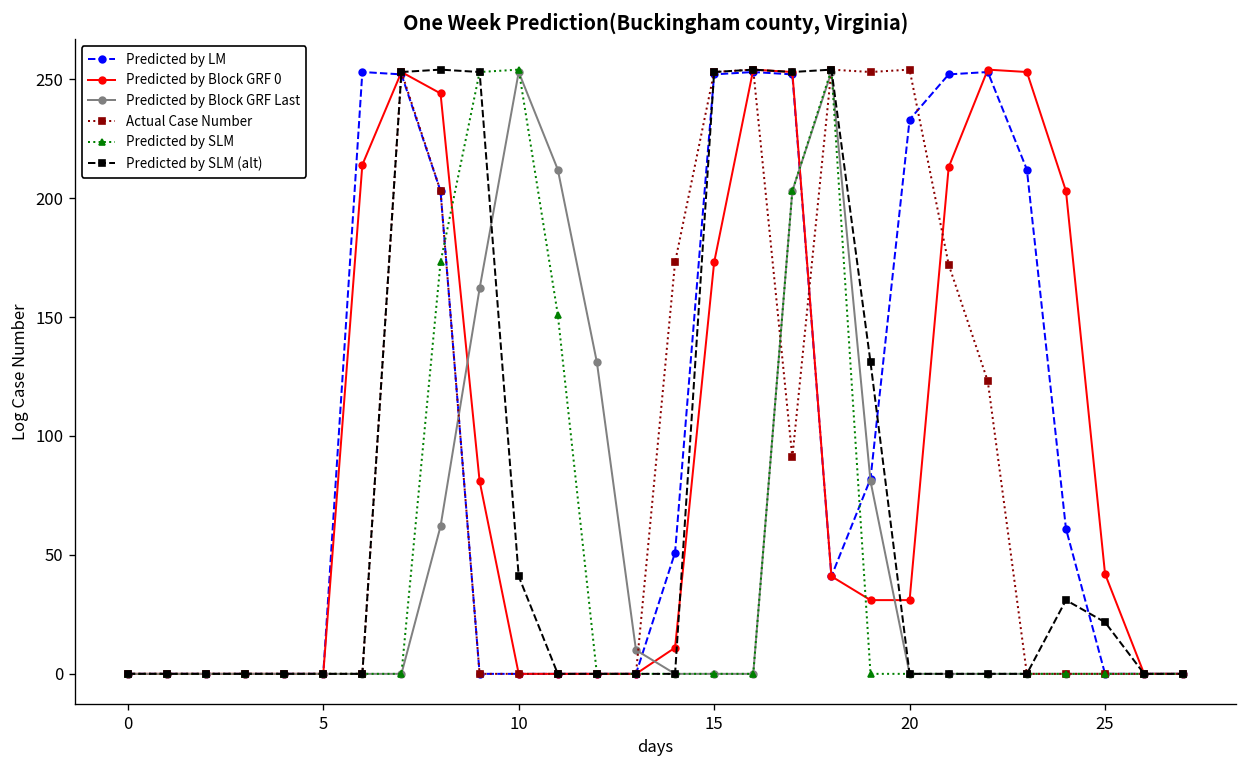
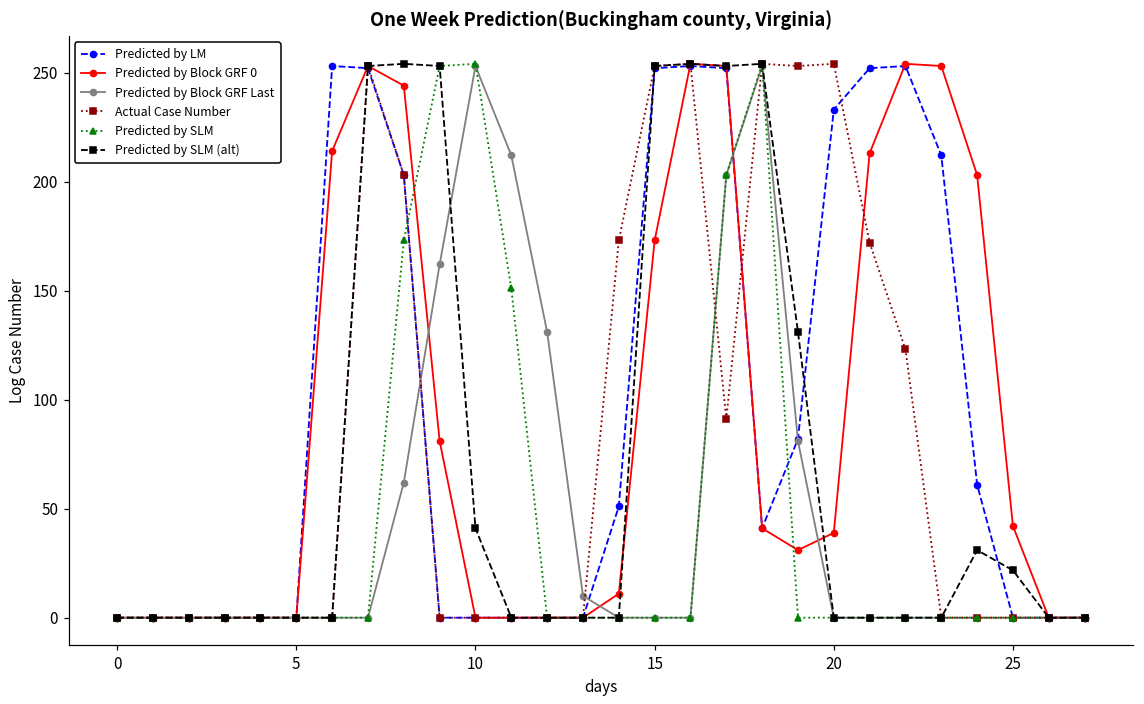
  {
    "Predicted by LM": {
      "20": 233
    },
    "Predicted by Block GRF 0": {
      "15": 173,
-     "20": 31,
+     "20": 39,
      "25": 42
    },
    "Actual Case Number": {
      "20": 254
    },
    "Predicted by SLM (alt)": {
      "10": 41,
      "25": 22
    }
  }
